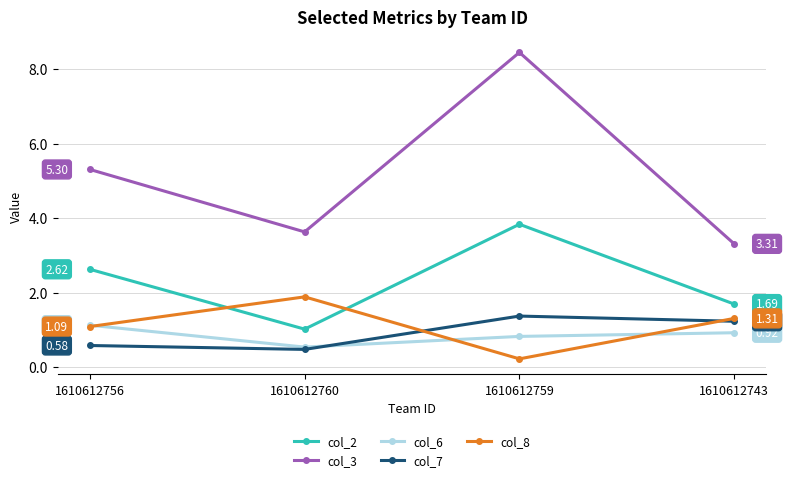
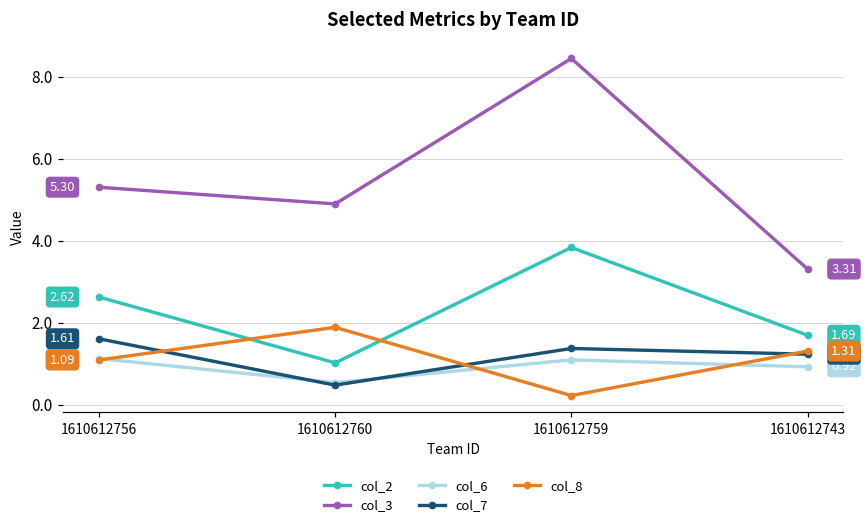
  {
    "col_2": {
      "1610612760": 1.0,
      "1610612759": 3.8
    },
    "col_3": {
-     "1610612760": 3.6,
+     "1610612760": 4.9,
      "1610612759": 8.4
    },
    "col_6": {
-     "1610612759": 0.8
+     "1610612759": 1.1
    },
    "col_7": {
-     "1610612756": 0.58
+     "1610612756": 1.61
    },
    "col_8": {
      "1610612760": 1.9,
      "1610612759": 0.2
    }
  }
